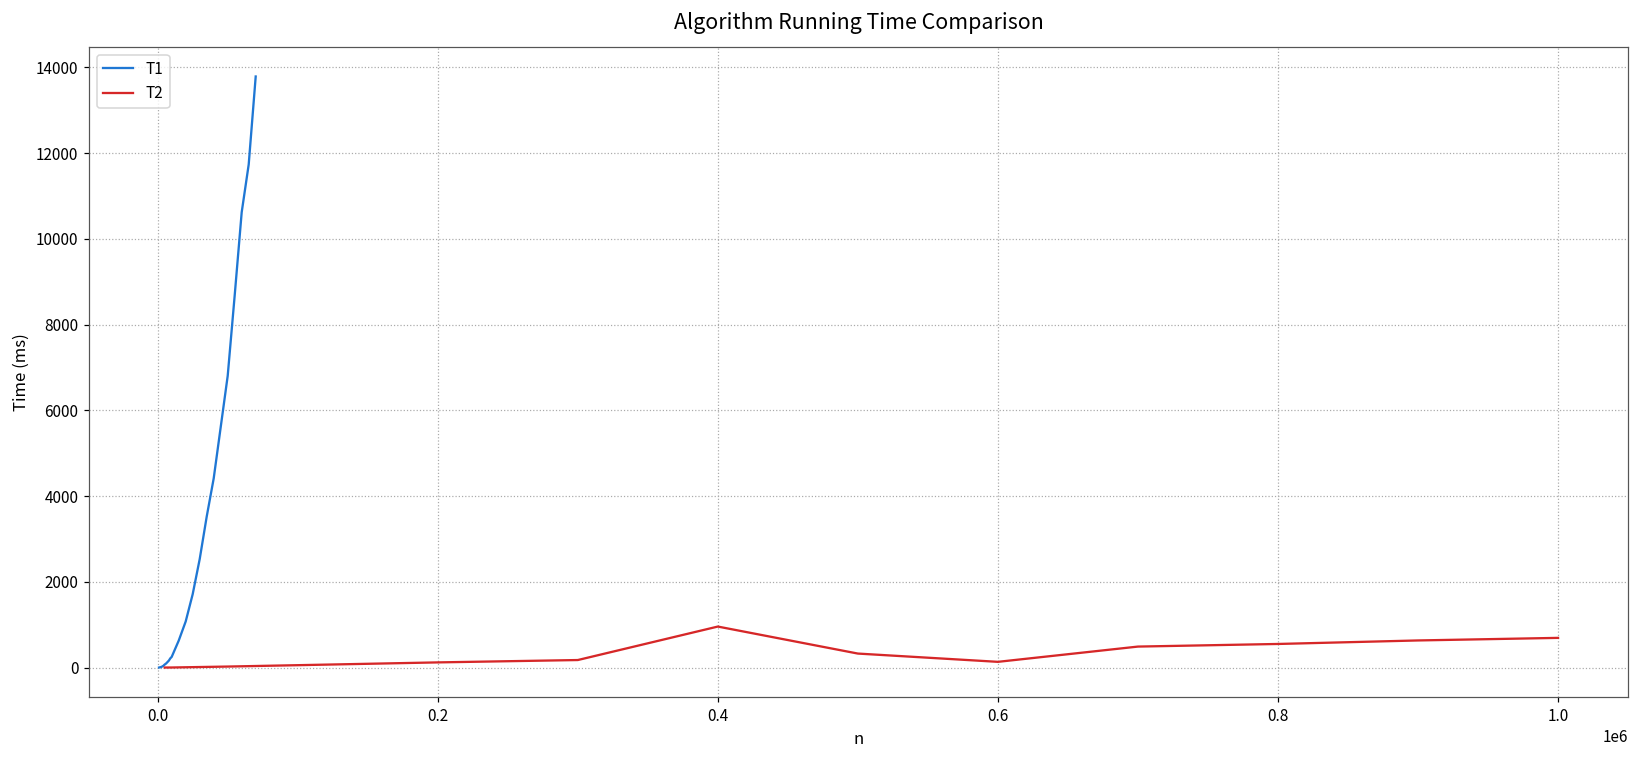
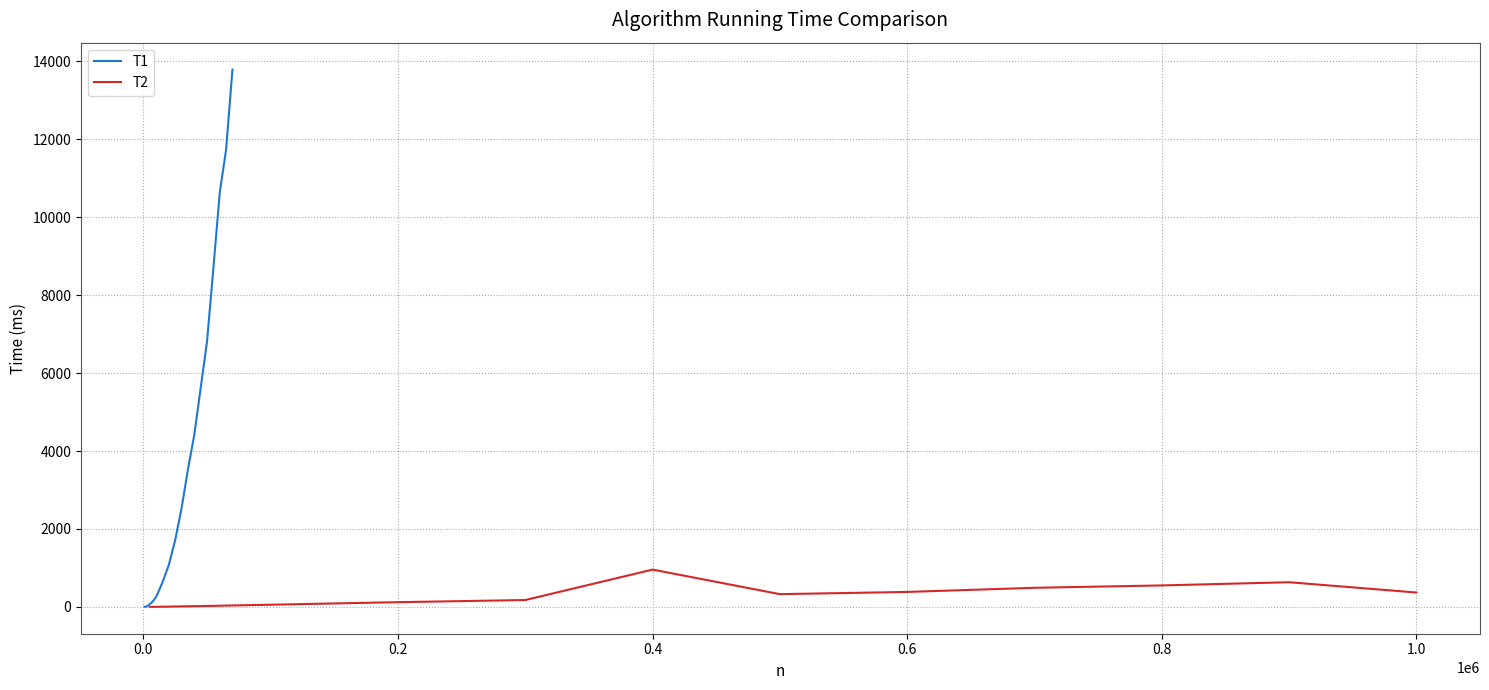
  {
    "T2": {
      "0.2": 100,
      "0.4": 1000,
-     "0.6": 100,
+     "0.6": 400,
      "0.8": 600,
-     "1.0": 700
+     "1.0": 400
    }
  }
